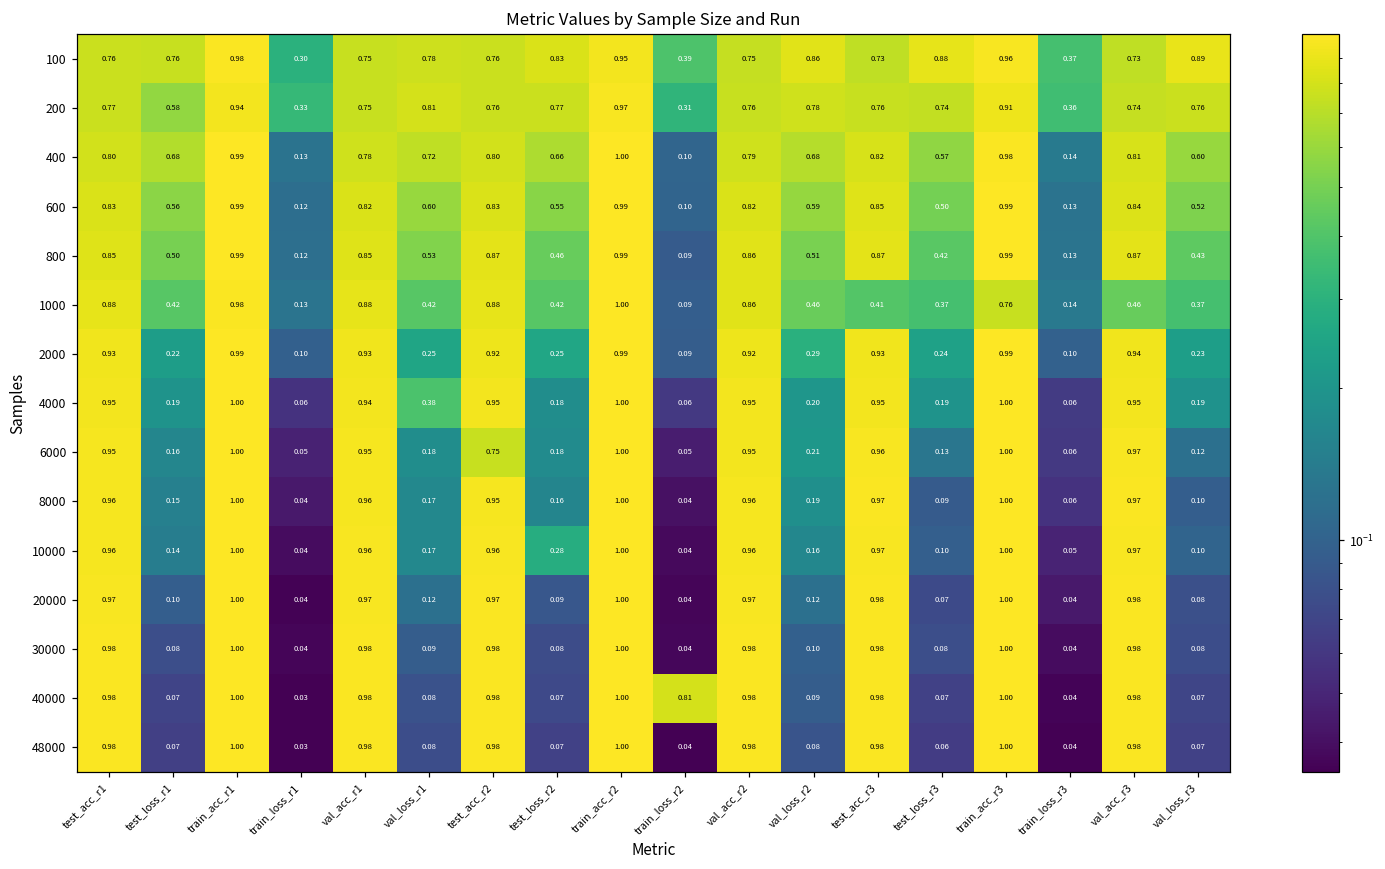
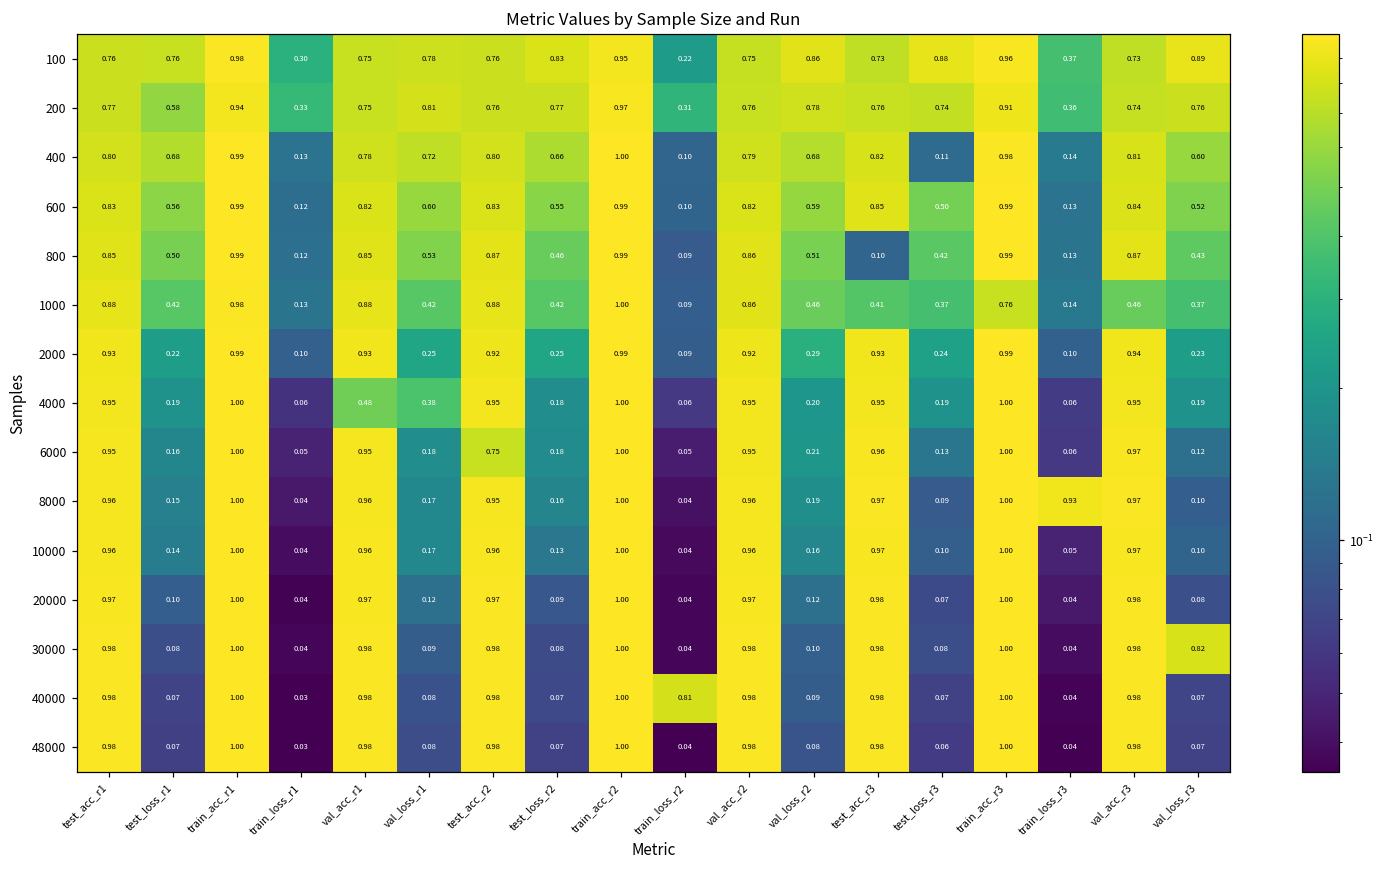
  {
    "100": {
      "test_acc_r1": 0.76,
      "test_loss_r1": 0.76,
      "train_acc_r1": 0.98,
      "train_loss_r1": 0.30,
      "val_acc_r1": 0.75,
      "val_loss_r1": 0.78,
      "test_acc_r2": 0.76,
      "test_loss_r2": 0.83,
      "train_acc_r2": 0.95,
-     "train_loss_r2": 0.39,
+     "train_loss_r2": 0.22,
      "val_acc_r2": 0.75,
      "val_loss_r2": 0.86,
      "test_acc_r3": 0.73,
      "test_loss_r3": 0.88,
      "train_acc_r3": 0.96,
      "train_loss_r3": 0.37,
      "val_acc_r3": 0.73,
      "val_loss_r3": 0.89
    },
    "400": {
      "test_acc_r1": 0.80,
      "test_loss_r1": 0.68,
      "train_acc_r1": 0.99,
      "train_loss_r1": 0.13,
      "val_acc_r1": 0.78,
      "val_loss_r1": 0.72,
      "test_acc_r2": 0.80,
      "test_loss_r2": 0.66,
      "train_acc_r2": 1.00,
      "train_loss_r2": 0.10,
      "val_acc_r2": 0.79,
      "val_loss_r2": 0.68,
      "test_acc_r3": 0.82,
-     "test_loss_r3": 0.57,
+     "test_loss_r3": 0.11,
      "train_acc_r3": 0.98,
      "train_loss_r3": 0.14,
      "val_acc_r3": 0.81,
      "val_loss_r3": 0.60
    },
    "800": {
      "test_acc_r1": 0.85,
      "test_loss_r1": 0.50,
      "train_acc_r1": 0.99,
      "train_loss_r1": 0.12,
      "val_acc_r1": 0.85,
      "val_loss_r1": 0.53,
      "test_acc_r2": 0.87,
      "test_loss_r2": 0.46,
      "train_acc_r2": 0.99,
      "train_loss_r2": 0.09,
      "val_acc_r2": 0.86,
      "val_loss_r2": 0.51,
-     "test_acc_r3": 0.87,
+     "test_acc_r3": 0.10,
      "test_loss_r3": 0.42,
      "train_acc_r3": 0.99,
      "train_loss_r3": 0.13,
      "val_acc_r3": 0.87,
      "val_loss_r3": 0.43
    },
    "4000": {
      "test_acc_r1": 0.95,
      "test_loss_r1": 0.19,
      "train_acc_r1": 1.00,
      "train_loss_r1": 0.06,
-     "val_acc_r1": 0.94,
+     "val_acc_r1": 0.48,
      "val_loss_r1": 0.38,
      "test_acc_r2": 0.95,
      "test_loss_r2": 0.18,
      "train_acc_r2": 1.00,
      "train_loss_r2": 0.06,
      "val_acc_r2": 0.95,
      "val_loss_r2": 0.20,
      "test_acc_r3": 0.95,
      "test_loss_r3": 0.19,
      "train_acc_r3": 1.00,
      "train_loss_r3": 0.06,
      "val_acc_r3": 0.95,
      "val_loss_r3": 0.19
    },
    "8000": {
      "test_acc_r1": 0.96,
      "test_loss_r1": 0.15,
      "train_acc_r1": 1.00,
      "train_loss_r1": 0.04,
      "val_acc_r1": 0.96,
      "val_loss_r1": 0.17,
      "test_acc_r2": 0.95,
      "test_loss_r2": 0.16,
      "train_acc_r2": 1.00,
      "train_loss_r2": 0.04,
      "val_acc_r2": 0.96,
      "val_loss_r2": 0.19,
      "test_acc_r3": 0.97,
      "test_loss_r3": 0.09,
      "train_acc_r3": 1.00,
-     "train_loss_r3": 0.06,
+     "train_loss_r3": 0.93,
      "val_acc_r3": 0.97,
      "val_loss_r3": 0.10
    },
    "10000": {
      "test_acc_r1": 0.96,
      "test_loss_r1": 0.14,
      "train_acc_r1": 1.00,
      "train_loss_r1": 0.04,
      "val_acc_r1": 0.96,
      "val_loss_r1": 0.17,
      "test_acc_r2": 0.96,
-     "test_loss_r2": 0.28,
+     "test_loss_r2": 0.13,
      "train_acc_r2": 1.00,
      "train_loss_r2": 0.04,
      "val_acc_r2": 0.96,
      "val_loss_r2": 0.16,
      "test_acc_r3": 0.97,
      "test_loss_r3": 0.10,
      "train_acc_r3": 1.00,
      "train_loss_r3": 0.05,
      "val_acc_r3": 0.97,
      "val_loss_r3": 0.10
    },
    "30000": {
      "test_acc_r1": 0.98,
      "test_loss_r1": 0.08,
      "train_acc_r1": 1.00,
      "train_loss_r1": 0.04,
      "val_acc_r1": 0.98,
      "val_loss_r1": 0.09,
      "test_acc_r2": 0.98,
      "test_loss_r2": 0.08,
      "train_acc_r2": 1.00,
      "train_loss_r2": 0.04,
      "val_acc_r2": 0.98,
      "val_loss_r2": 0.10,
      "test_acc_r3": 0.98,
      "test_loss_r3": 0.08,
      "train_acc_r3": 1.00,
      "train_loss_r3": 0.04,
      "val_acc_r3": 0.98,
-     "val_loss_r3": 0.08
+     "val_loss_r3": 0.82
    }
  }
